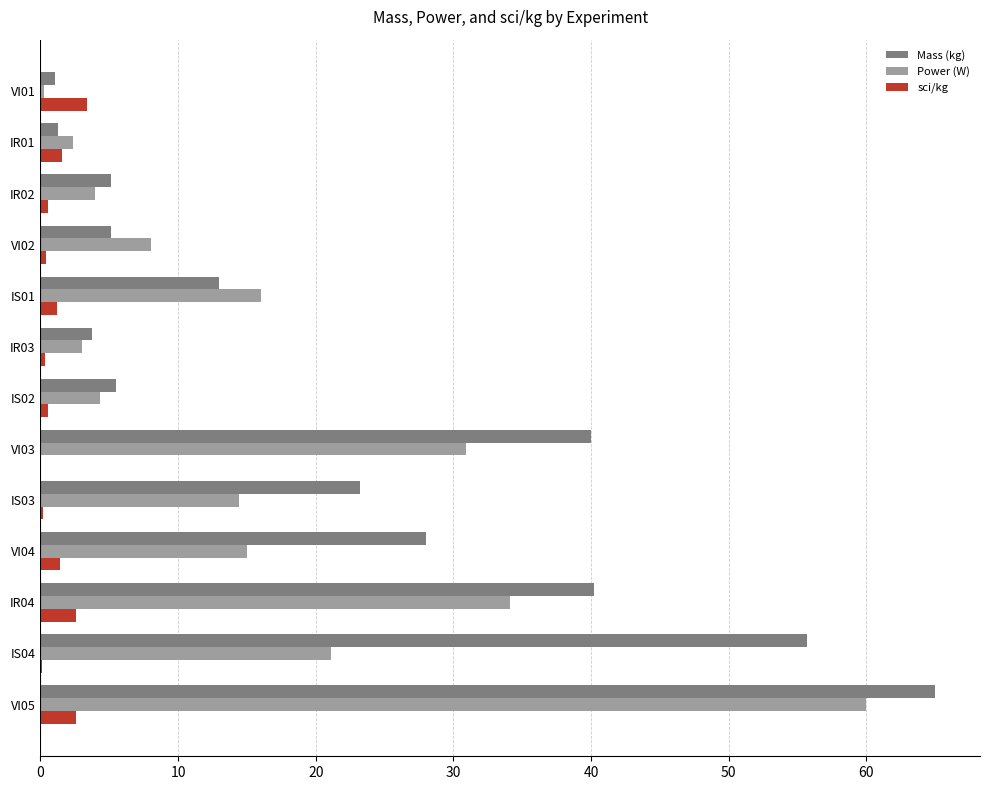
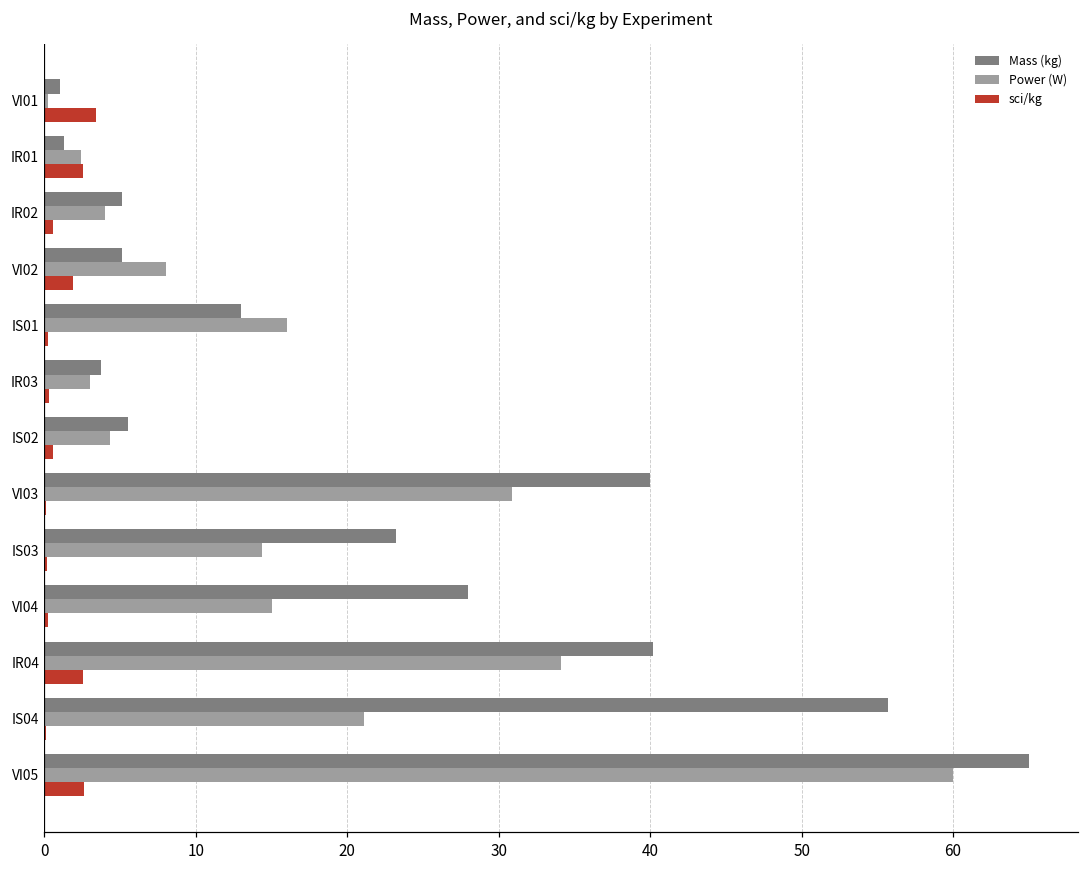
  {
    "sci/kg": {
      "VI01": 3.4,
-     "IR01": 1.5,
+     "IR01": 2.6,
      "IR02": 0.6,
-     "VI02": 0.4,
-     "IS01": 1.2,
+     "VI02": 1.9,
+     "IS01": 0.2,
      "IR03": 0.3,
      "IS02": 0.5,
-     "VI04": 1.4,
+     "VI04": 0.2,
      "IR04": 2.6,
      "VI05": 2.6
    }
  }
